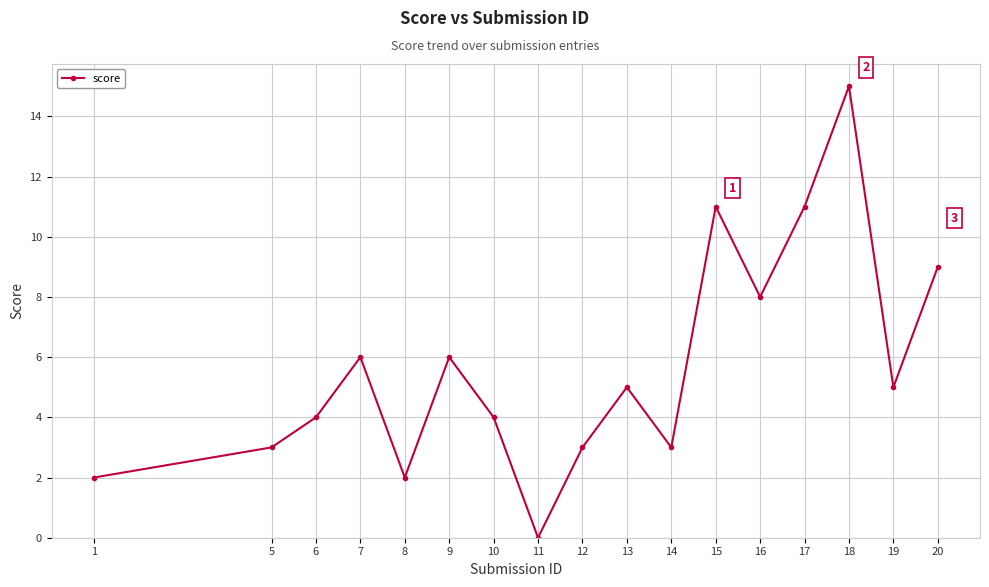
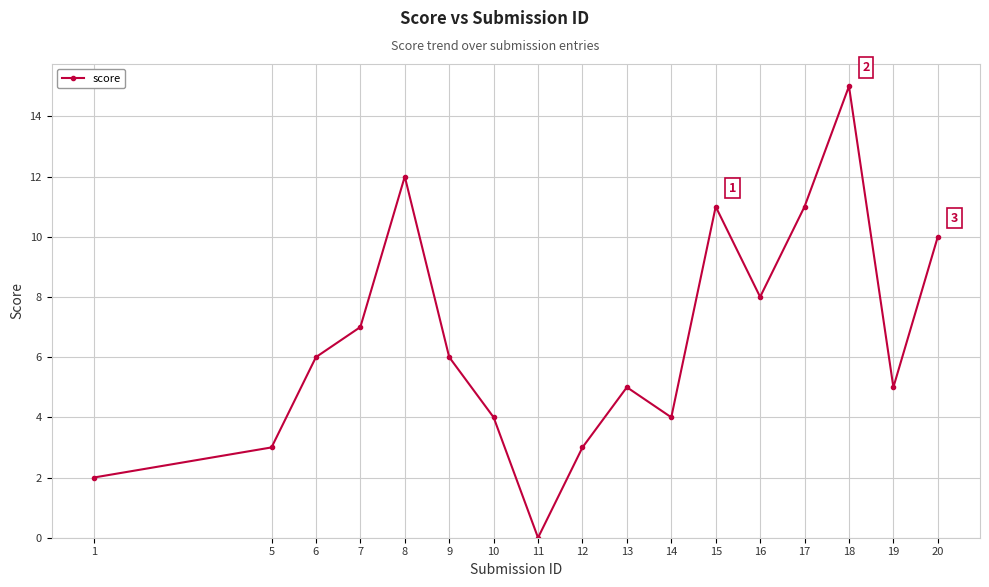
  {
    "1": 2,
    "5": 3,
-   "6": 4,
-   "7": 6,
-   "8": 2,
+   "6": 6,
+   "7": 7,
+   "8": 12,
    "9": 6,
    "10": 4,
    "11": 0,
    "12": 3,
    "13": 5,
-   "14": 3,
+   "14": 4,
    "16": 8,
    "17": 11,
    "19": 5,
-   "20": 9
+   "20": 10
  }
